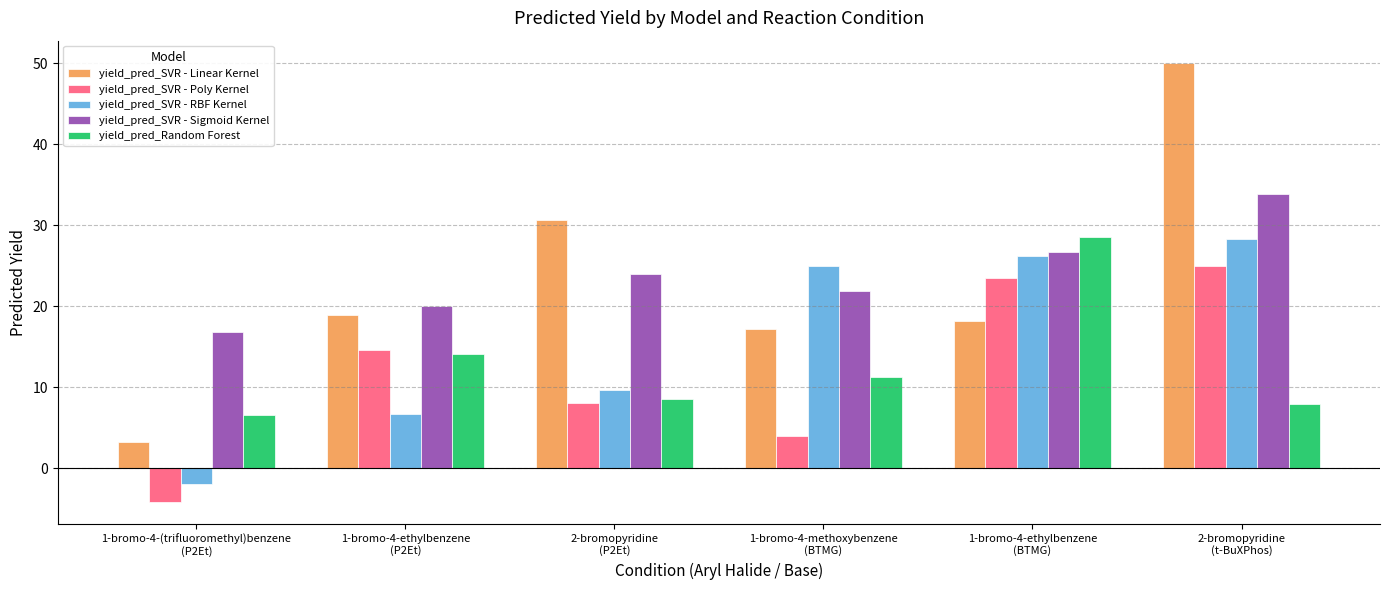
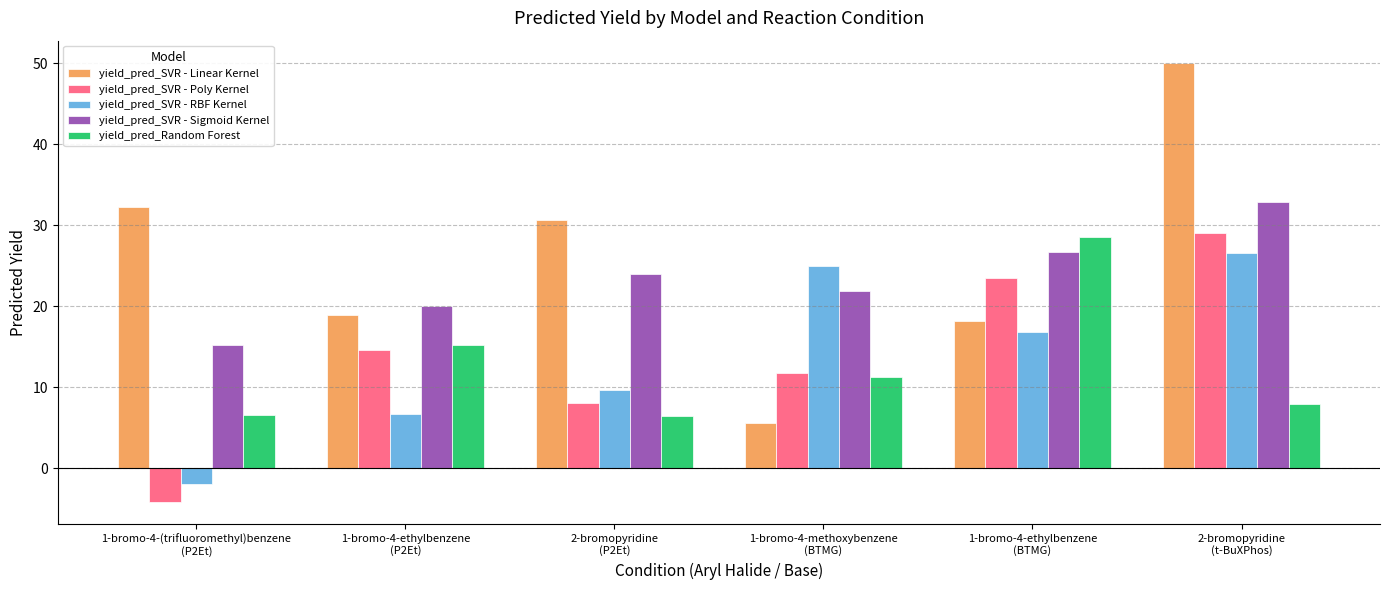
  {
    "yield_pred_SVR - Linear Kernel": {
-     "1-bromo-4-(trifluoromethyl)benzene (P2Et)": 3,
+     "1-bromo-4-(trifluoromethyl)benzene (P2Et)": 32,
      "1-bromo-4-ethylbenzene (P2Et)": 19,
      "2-bromopyridine (P2Et)": 31,
-     "1-bromo-4-methoxybenzene (BTMG)": 17,
+     "1-bromo-4-methoxybenzene (BTMG)": 6,
      "1-bromo-4-ethylbenzene (BTMG)": 18,
      "2-bromopyridine (t-BuXPhos)": 50
    },
    "yield_pred_SVR - Poly Kernel": {
      "1-bromo-4-(trifluoromethyl)benzene (P2Et)": -4,
      "1-bromo-4-ethylbenzene (P2Et)": 15,
      "2-bromopyridine (P2Et)": 8,
-     "1-bromo-4-methoxybenzene (BTMG)": 4,
+     "1-bromo-4-methoxybenzene (BTMG)": 12,
      "1-bromo-4-ethylbenzene (BTMG)": 23,
-     "2-bromopyridine (t-BuXPhos)": 25
+     "2-bromopyridine (t-BuXPhos)": 29
    },
    "yield_pred_SVR - RBF Kernel": {
      "1-bromo-4-(trifluoromethyl)benzene (P2Et)": -2,
      "1-bromo-4-ethylbenzene (P2Et)": 7,
      "2-bromopyridine (P2Et)": 10,
      "1-bromo-4-methoxybenzene (BTMG)": 25,
-     "1-bromo-4-ethylbenzene (BTMG)": 26,
-     "2-bromopyridine (t-BuXPhos)": 28
+     "1-bromo-4-ethylbenzene (BTMG)": 17,
+     "2-bromopyridine (t-BuXPhos)": 27
    },
    "yield_pred_SVR - Sigmoid Kernel": {
-     "1-bromo-4-(trifluoromethyl)benzene (P2Et)": 17,
+     "1-bromo-4-(trifluoromethyl)benzene (P2Et)": 15,
      "1-bromo-4-ethylbenzene (P2Et)": 20,
      "2-bromopyridine (P2Et)": 24,
      "1-bromo-4-methoxybenzene (BTMG)": 22,
      "1-bromo-4-ethylbenzene (BTMG)": 27,
-     "2-bromopyridine (t-BuXPhos)": 34
+     "2-bromopyridine (t-BuXPhos)": 33
    },
    "yield_pred_Random Forest": {
      "1-bromo-4-(trifluoromethyl)benzene (P2Et)": 7,
-     "1-bromo-4-ethylbenzene (P2Et)": 14,
-     "2-bromopyridine (P2Et)": 9,
+     "1-bromo-4-ethylbenzene (P2Et)": 15,
+     "2-bromopyridine (P2Et)": 7,
      "1-bromo-4-methoxybenzene (BTMG)": 11,
      "1-bromo-4-ethylbenzene (BTMG)": 29,
      "2-bromopyridine (t-BuXPhos)": 8
    }
  }
